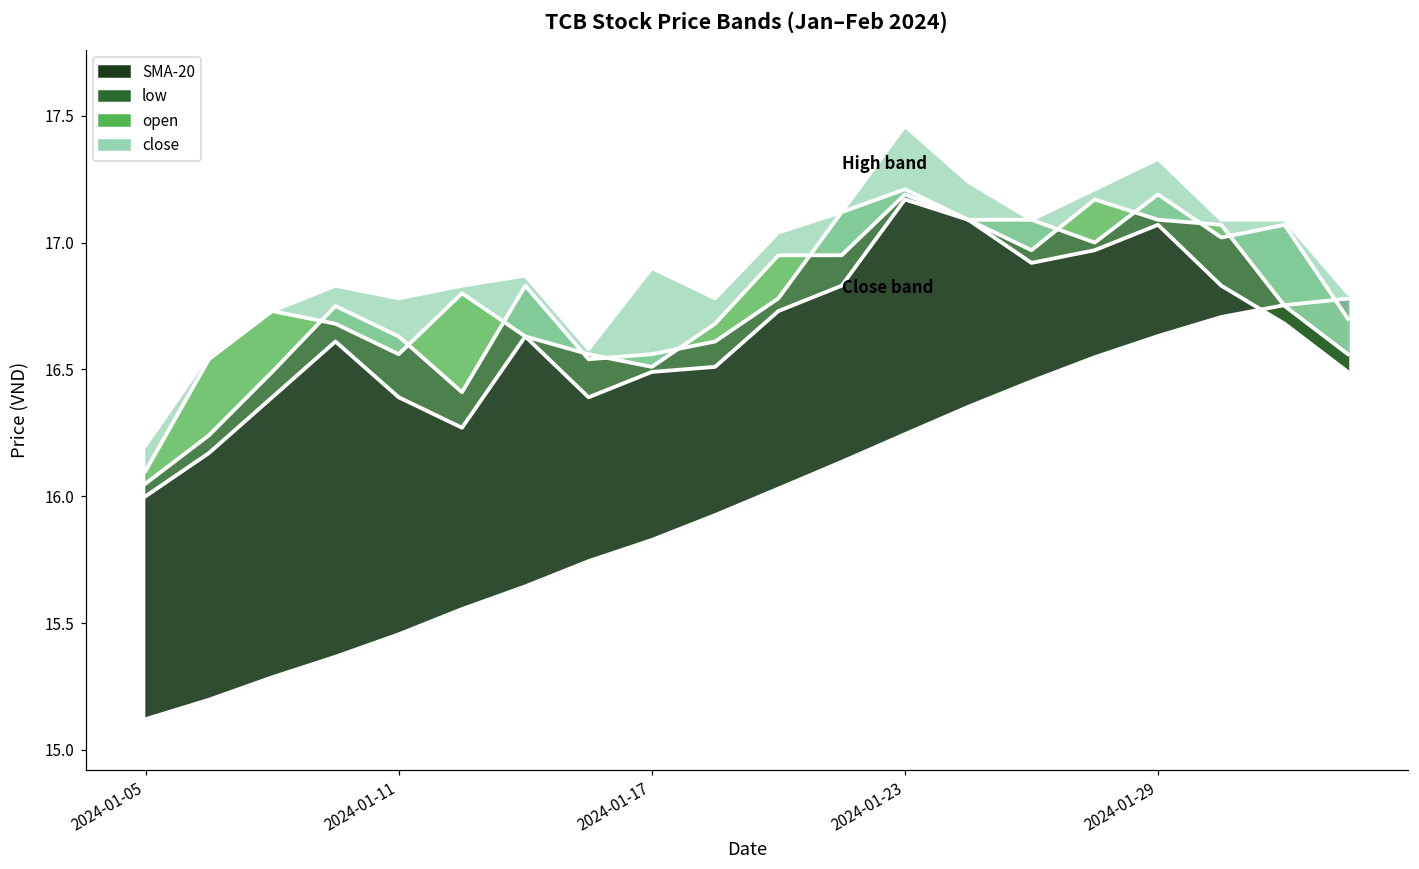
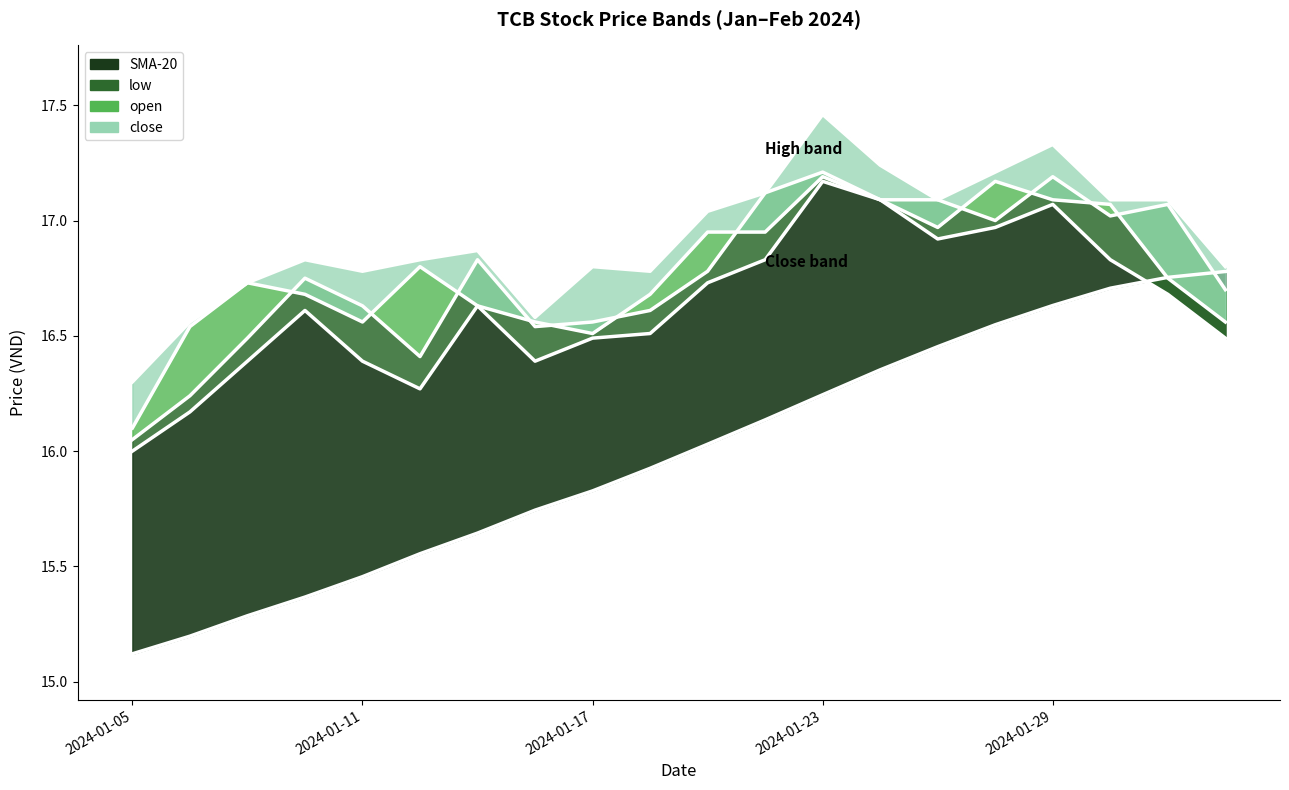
  {
    "close": {
-     "2024-01-05": 16.2,
+     "2024-01-05": 16.3,
      "2024-01-11": 16.78,
-     "2024-01-17": 16.9,
+     "2024-01-17": 16.8,
      "2024-01-23": 17.46,
      "2024-01-29": 17.33
    }
  }
